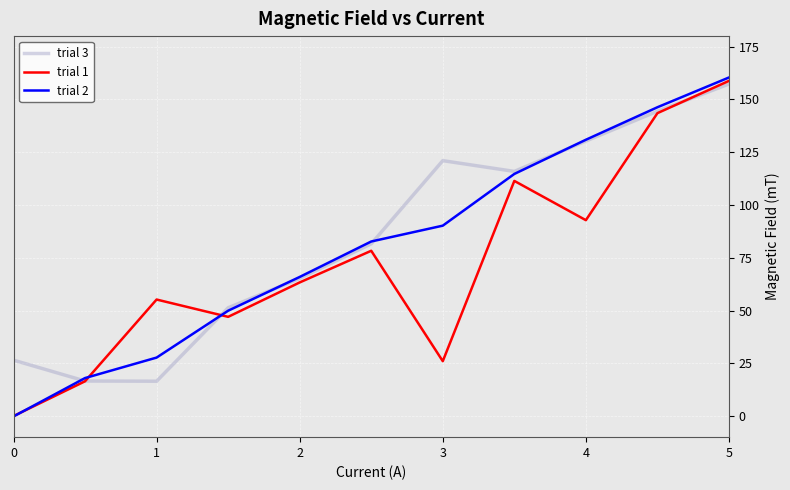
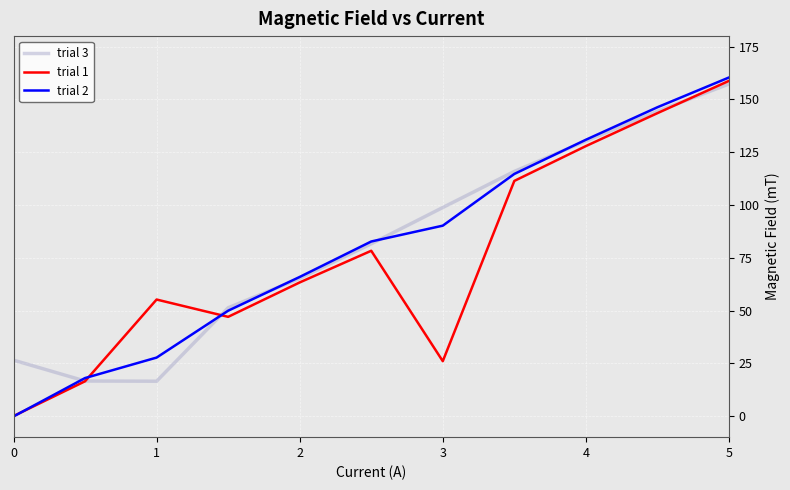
  {
    "trial 3": {
      "0": 26,
      "1": 17,
-     "3": 121,
+     "3": 99,
      "5": 157
    },
    "trial 1": {
      "1": 55,
      "2": 63,
      "3": 26,
-     "4": 93,
+     "4": 128,
      "5": 159
    },
    "trial 2": {
      "1": 28,
      "3": 90,
      "5": 160
    }
  }
